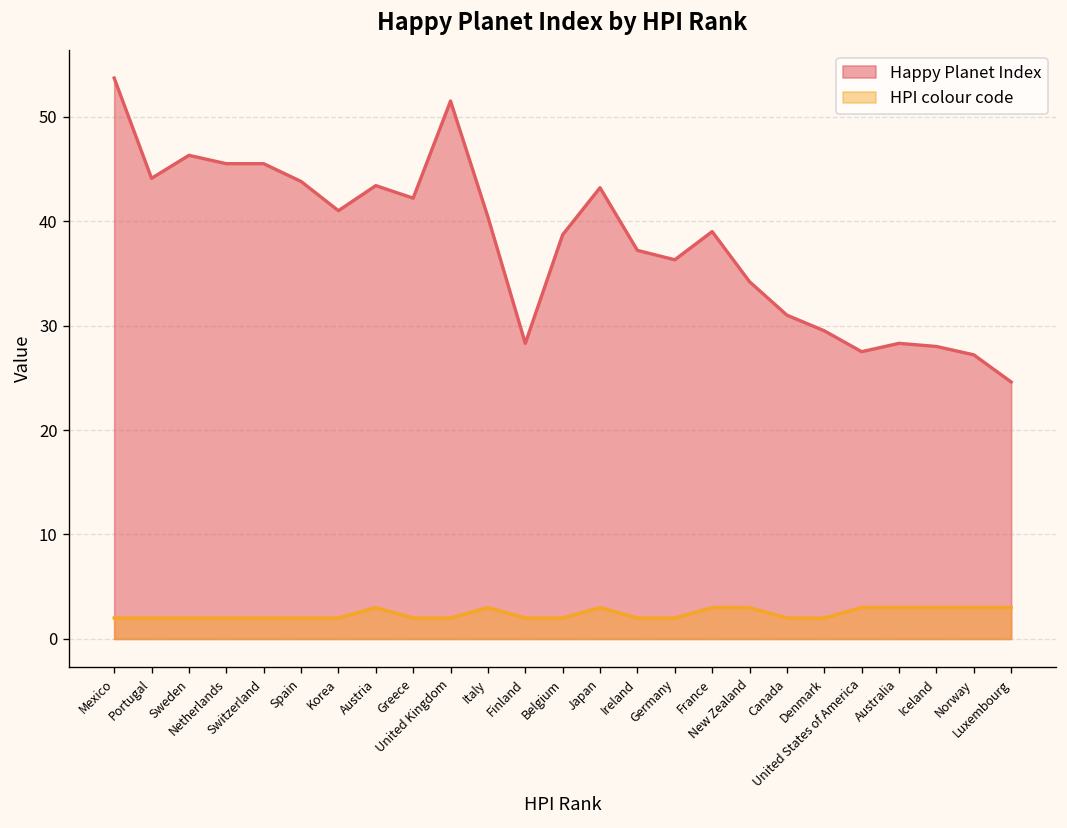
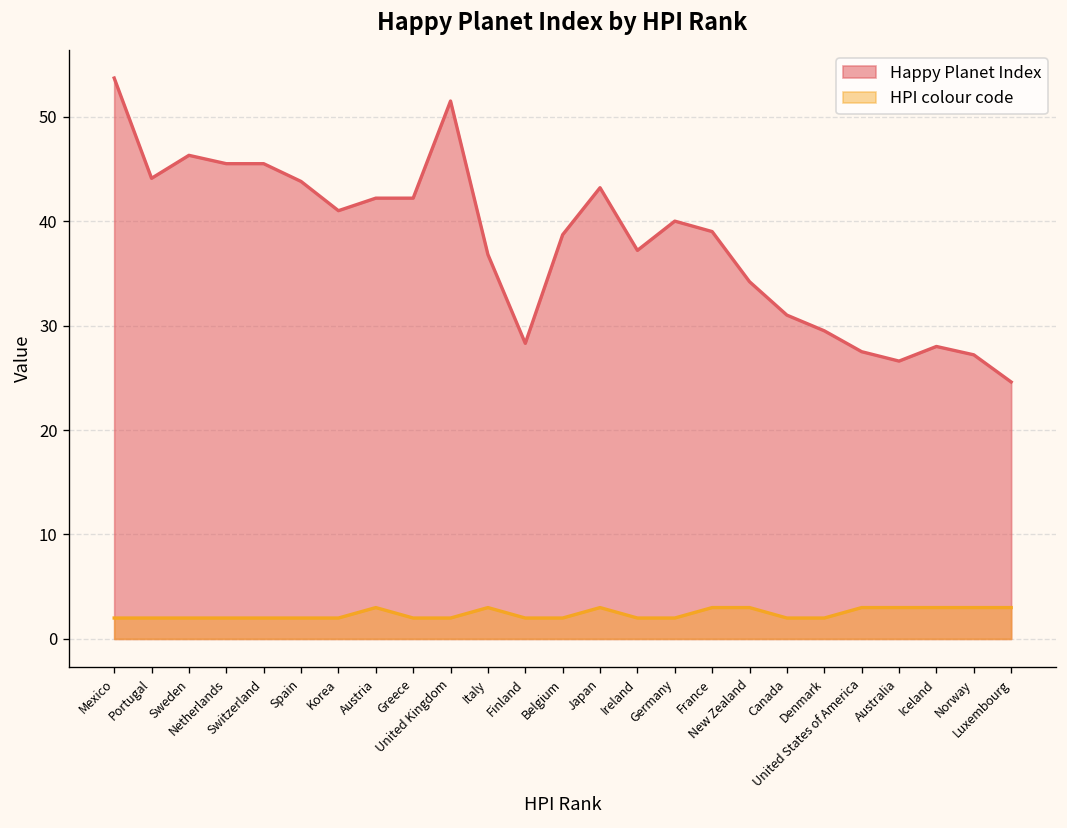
  {
    "Happy Planet Index": {
      "Mexico": 54,
      "Portugal": 44,
      "Sweden": 46,
      "Netherlands": 46,
      "Switzerland": 46,
      "Spain": 44,
      "Korea": 41,
-     "Austria": 43,
+     "Austria": 42,
      "Greece": 42,
      "United Kingdom": 52,
-     "Italy": 40,
+     "Italy": 37,
      "Finland": 28,
      "Belgium": 39,
      "Japan": 43,
      "Ireland": 37,
-     "Germany": 36,
+     "Germany": 40,
      "France": 39,
      "New Zealand": 34,
      "Canada": 31,
      "Denmark": 30,
      "United States of America": 28,
-     "Australia": 28,
+     "Australia": 27,
      "Iceland": 28,
      "Norway": 27,
      "Luxembourg": 25
    },
    "HPI colour code": {
      "Mexico": 2,
      "Portugal": 2,
      "Sweden": 2,
      "Netherlands": 2,
      "Switzerland": 2,
      "Spain": 2,
      "Korea": 2,
      "Austria": 3,
      "Greece": 2,
      "United Kingdom": 2,
      "Italy": 3,
      "Finland": 2,
      "Belgium": 2,
      "Japan": 3,
      "Ireland": 2,
      "Germany": 2,
      "France": 3,
      "New Zealand": 3,
      "Canada": 2,
      "Denmark": 2,
      "United States of America": 3,
      "Australia": 3,
      "Iceland": 3,
      "Norway": 3,
      "Luxembourg": 3
    }
  }
